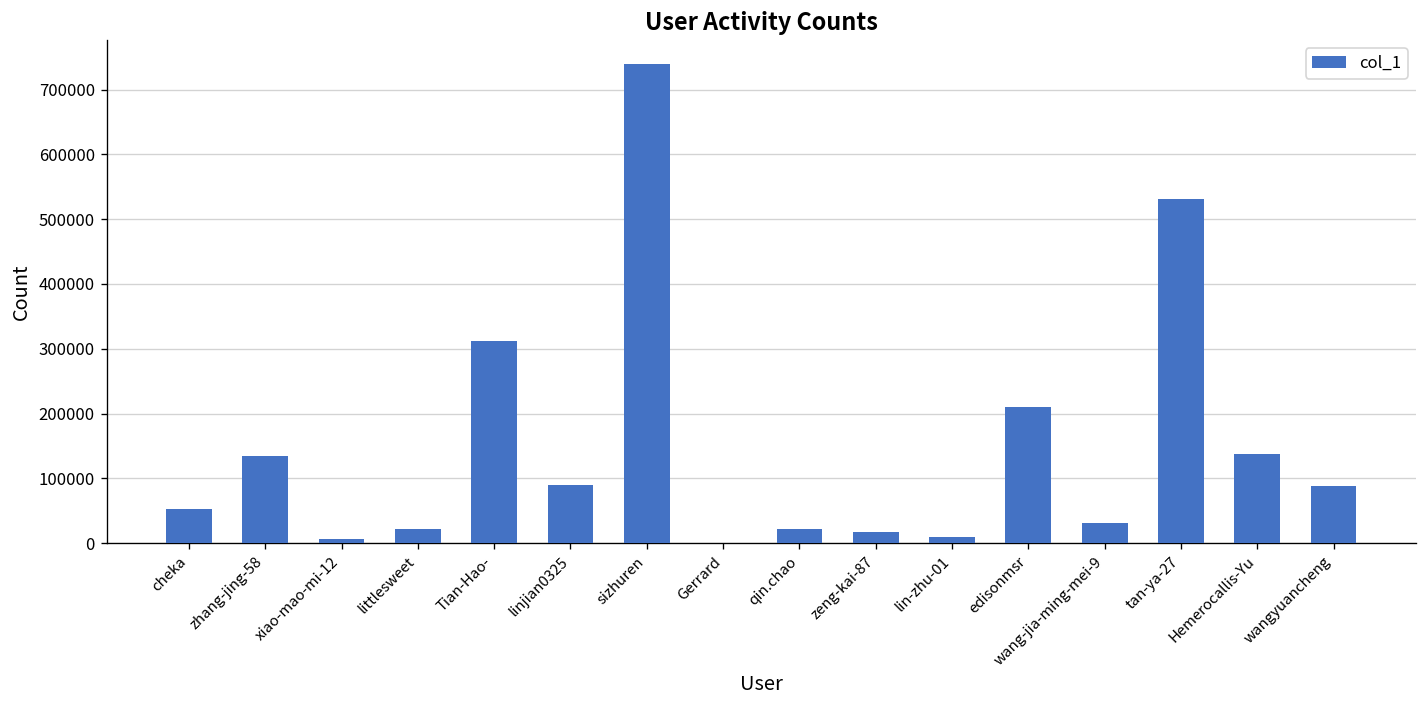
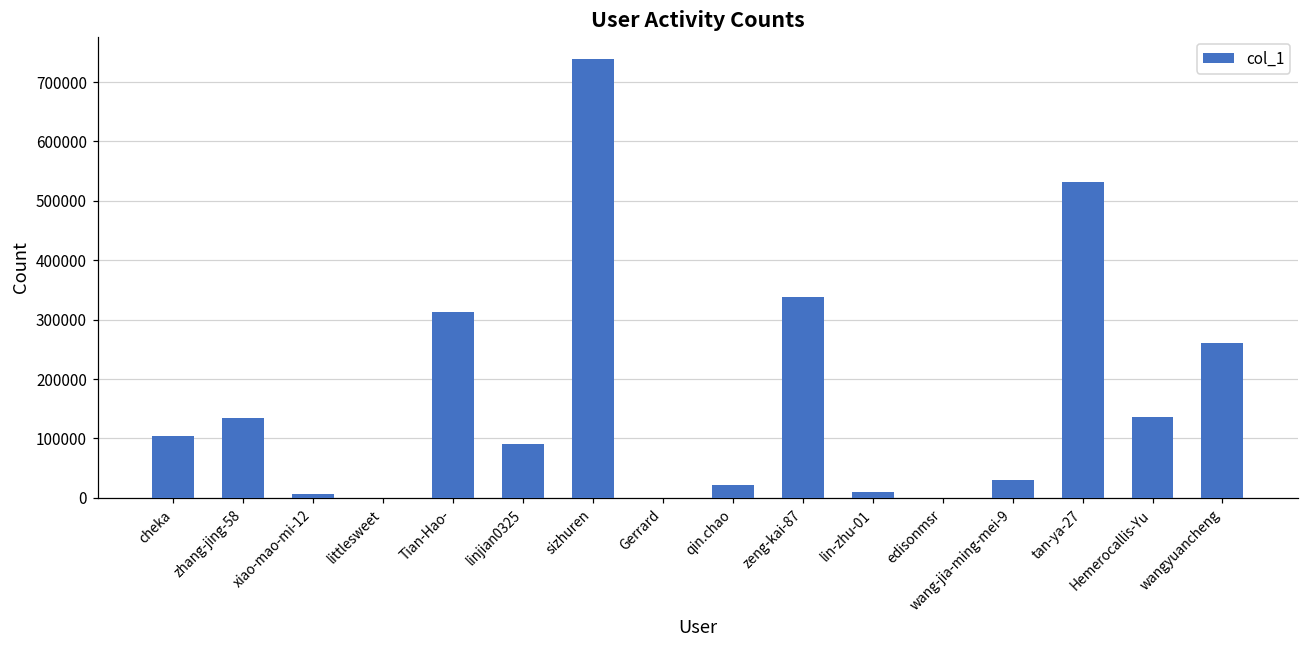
  {
-   "cheka": 50000,
+   "cheka": 100000,
    "zhang-jing-58": 140000,
    "xiao-mao-mi-12": 10000,
-   "littlesweet": 20000,
+   "littlesweet": 0,
    "Tian-Hao-": 310000,
    "linjian0325": 90000,
    "sizhuren": 740000,
    "qin.chao": 20000,
-   "zeng-kai-87": 20000,
+   "zeng-kai-87": 340000,
    "lin-zhu-01": 10000,
-   "edisonmsr": 210000,
+   "edisonmsr": 0,
    "wang-jia-ming-mei-9": 30000,
    "tan-ya-27": 530000,
    "Hemerocallis-Yu": 140000,
-   "wangyuancheng": 90000
+   "wangyuancheng": 260000
  }
